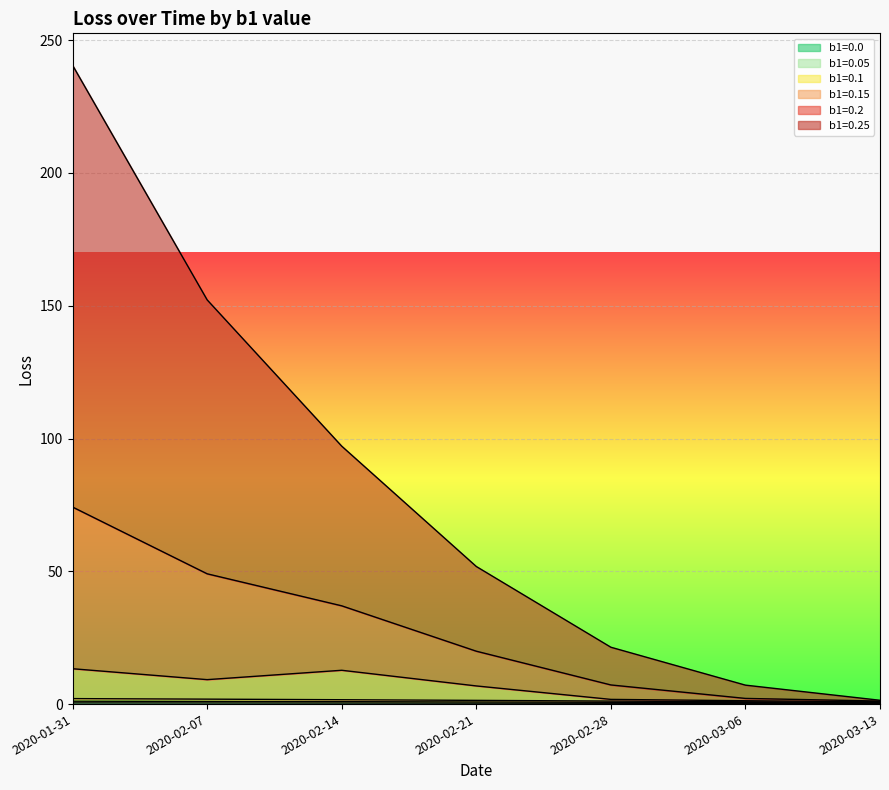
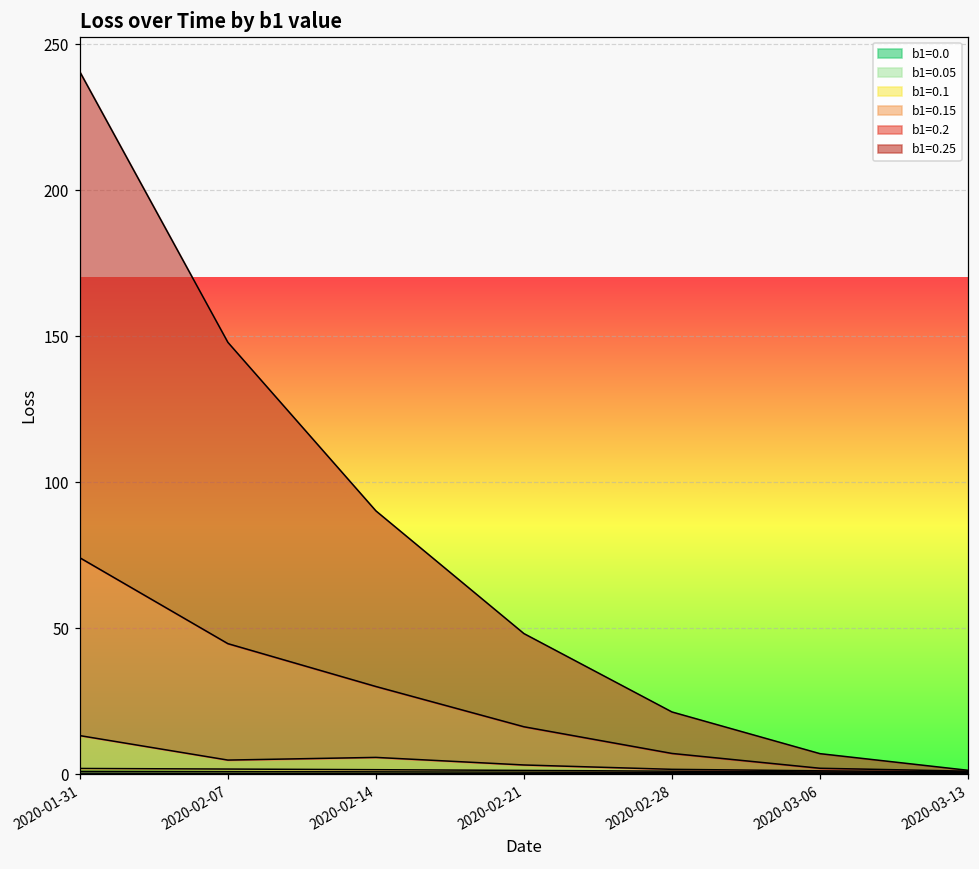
  {
    "b1=0.1": {
      "2020-01-31": 1
    },
    "b1=0.15": {
      "2020-01-31": 11,
-     "2020-02-07": 7,
-     "2020-02-14": 11,
-     "2020-02-21": 5
+     "2020-02-07": 3,
+     "2020-02-14": 4,
+     "2020-02-21": 2
    }
  }
